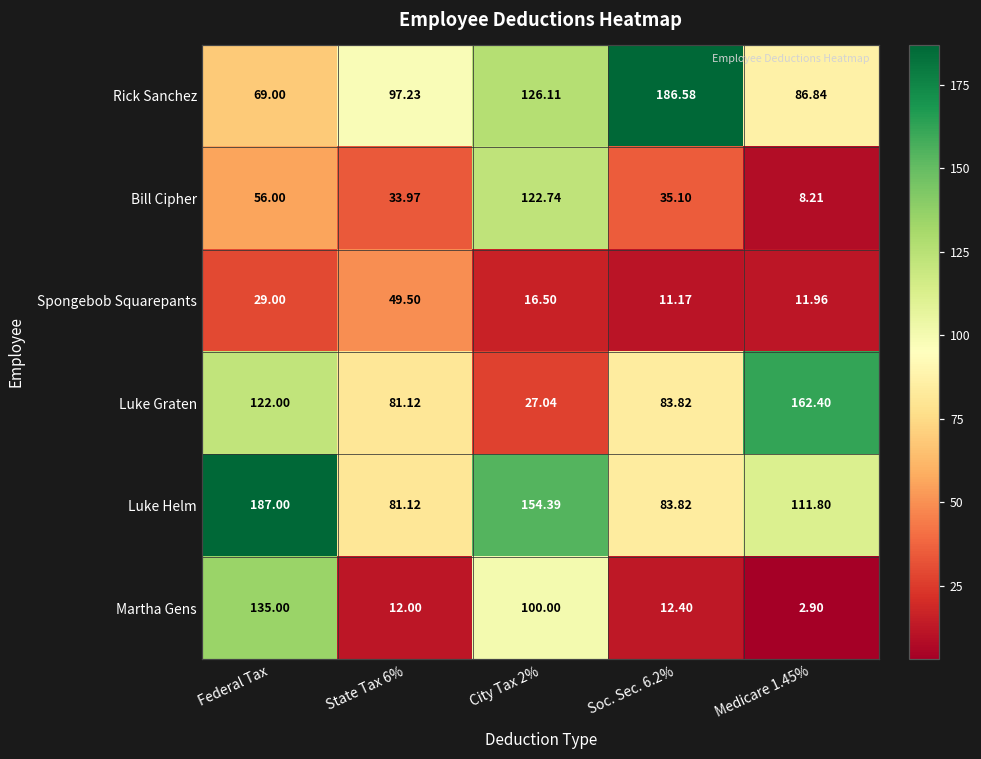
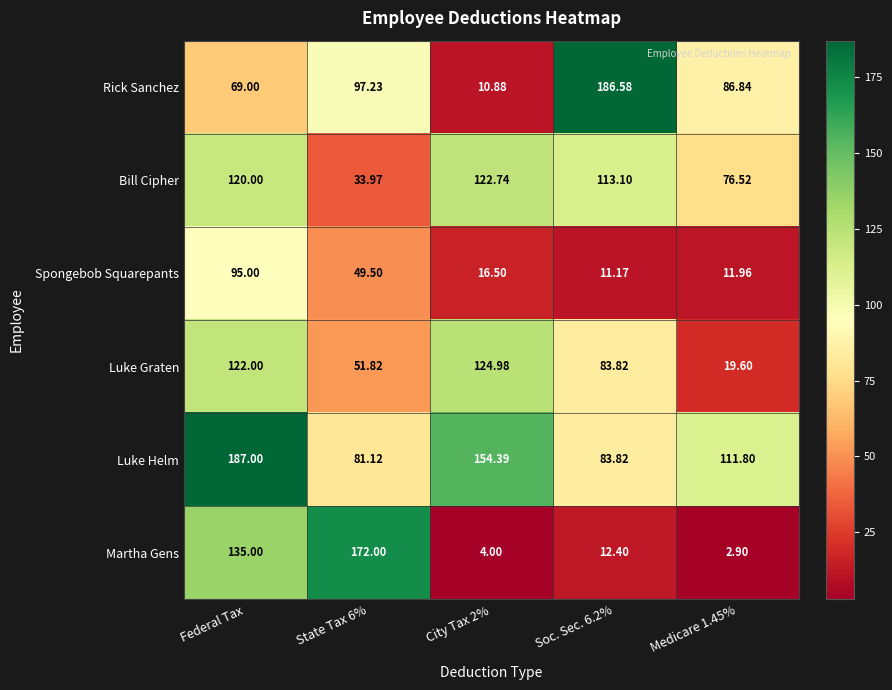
  {
    "Rick Sanchez": {
      "Federal Tax": 69.00,
      "State Tax 6%": 97.23,
-     "City Tax 2%": 126.11,
+     "City Tax 2%": 10.88,
      "Soc. Sec. 6.2%": 186.58,
      "Medicare 1.45%": 86.84
    },
    "Bill Cipher": {
-     "Federal Tax": 56.00,
+     "Federal Tax": 120.00,
      "State Tax 6%": 33.97,
      "City Tax 2%": 122.74,
-     "Soc. Sec. 6.2%": 35.10,
-     "Medicare 1.45%": 8.21
+     "Soc. Sec. 6.2%": 113.10,
+     "Medicare 1.45%": 76.52
    },
    "Spongebob Squarepants": {
-     "Federal Tax": 29.00,
+     "Federal Tax": 95.00,
      "State Tax 6%": 49.50,
      "City Tax 2%": 16.50,
      "Soc. Sec. 6.2%": 11.17,
      "Medicare 1.45%": 11.96
    },
    "Luke Graten": {
      "Federal Tax": 122.00,
-     "State Tax 6%": 81.12,
-     "City Tax 2%": 27.04,
+     "State Tax 6%": 51.82,
+     "City Tax 2%": 124.98,
      "Soc. Sec. 6.2%": 83.82,
-     "Medicare 1.45%": 162.40
+     "Medicare 1.45%": 19.60
    },
    "Luke Helm": {
      "Federal Tax": 187.00,
      "State Tax 6%": 81.12,
      "City Tax 2%": 154.39,
      "Soc. Sec. 6.2%": 83.82,
      "Medicare 1.45%": 111.80
    },
    "Martha Gens": {
      "Federal Tax": 135.00,
-     "State Tax 6%": 12.00,
-     "City Tax 2%": 100.00,
+     "State Tax 6%": 172.00,
+     "City Tax 2%": 4.00,
      "Soc. Sec. 6.2%": 12.40,
      "Medicare 1.45%": 2.90
    }
  }
